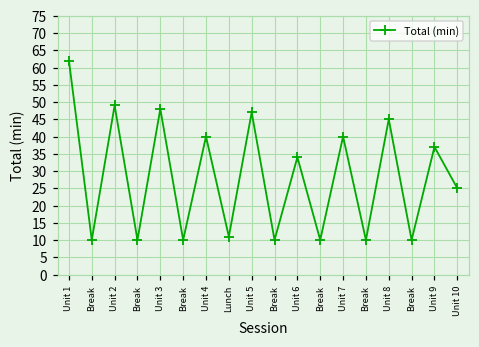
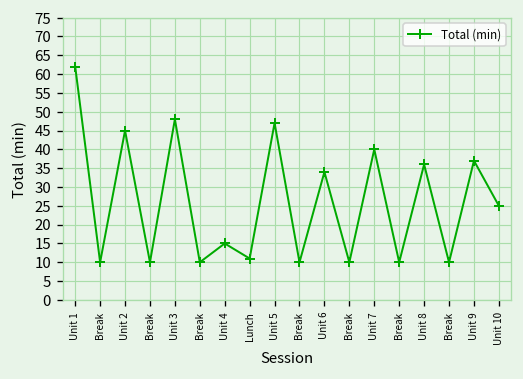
  {
    "Unit 1": 62,
-   "Unit 2": 49,
+   "Unit 2": 45,
    "Unit 3": 48,
-   "Unit 4": 40,
+   "Unit 4": 15,
    "Lunch": 11,
    "Unit 5": 47,
    "Unit 6": 34,
    "Unit 7": 40,
-   "Unit 8": 45,
+   "Unit 8": 36,
    "Unit 9": 37,
    "Unit 10": 25
  }
